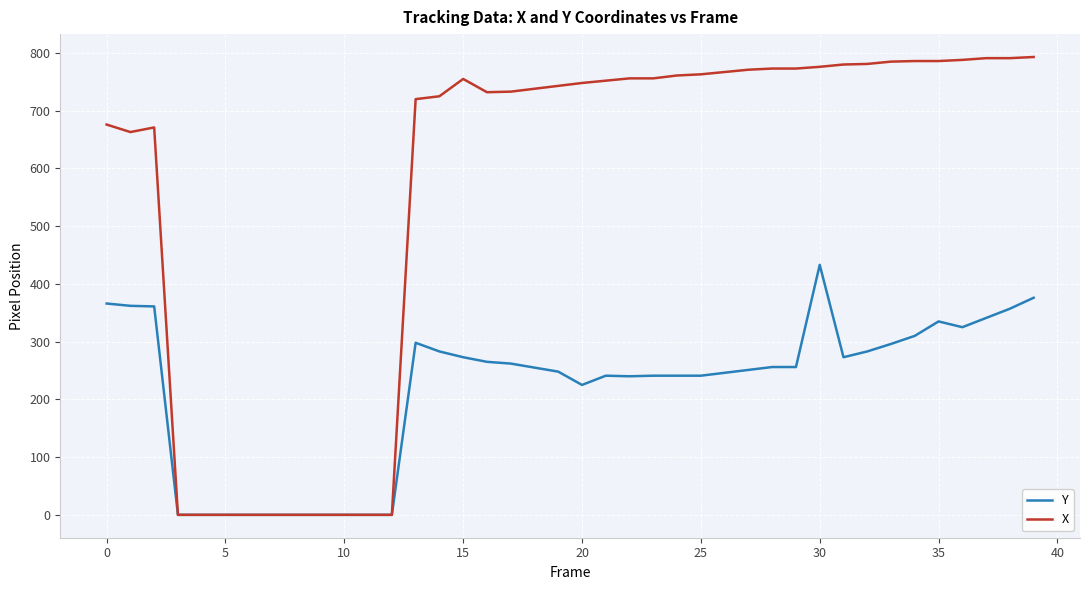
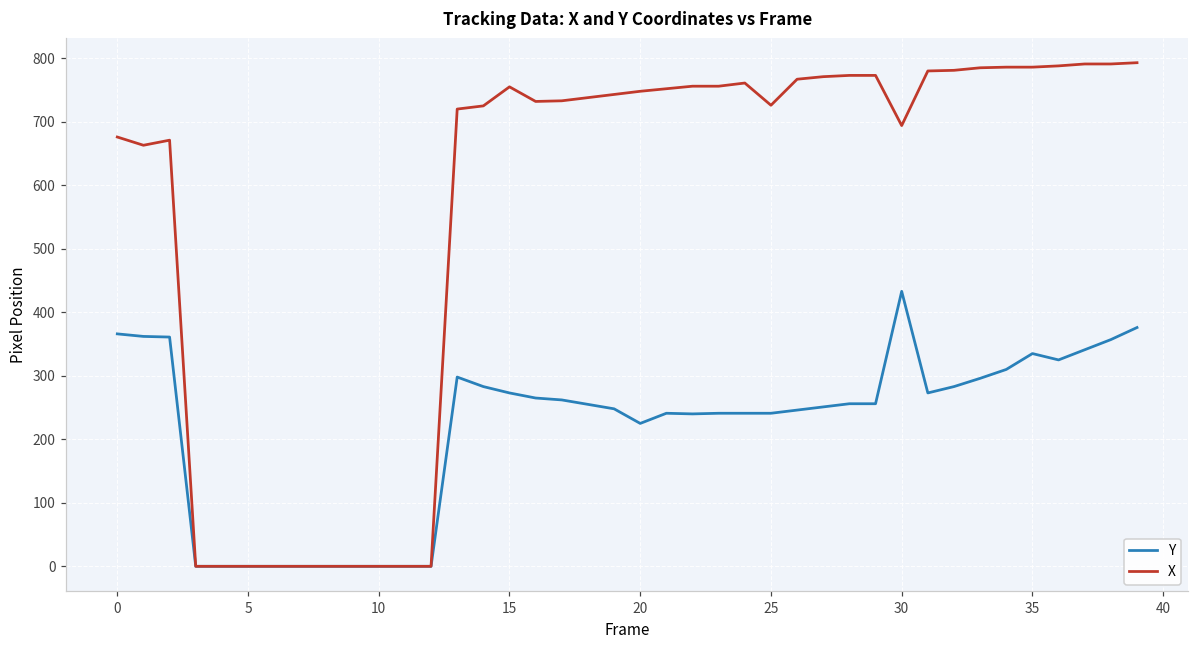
  {
    "Y": {
      "0": 370,
      "15": 270,
      "20": 230,
      "25": 240,
      "30": 430,
      "35": 340
    },
    "X": {
      "0": 680,
      "15": 760,
      "20": 750,
-     "25": 760,
-     "30": 780,
+     "25": 730,
+     "30": 690,
      "35": 790
    }
  }
